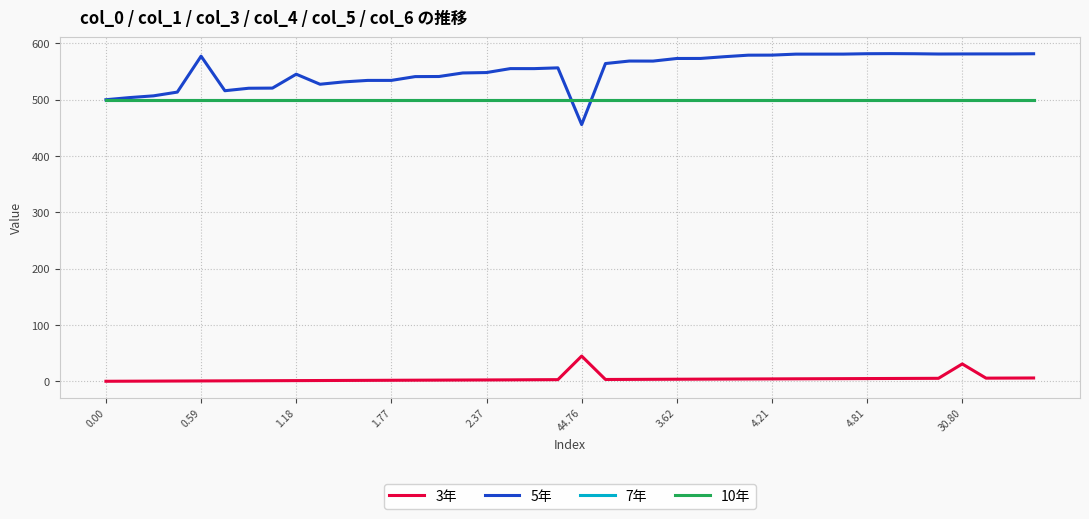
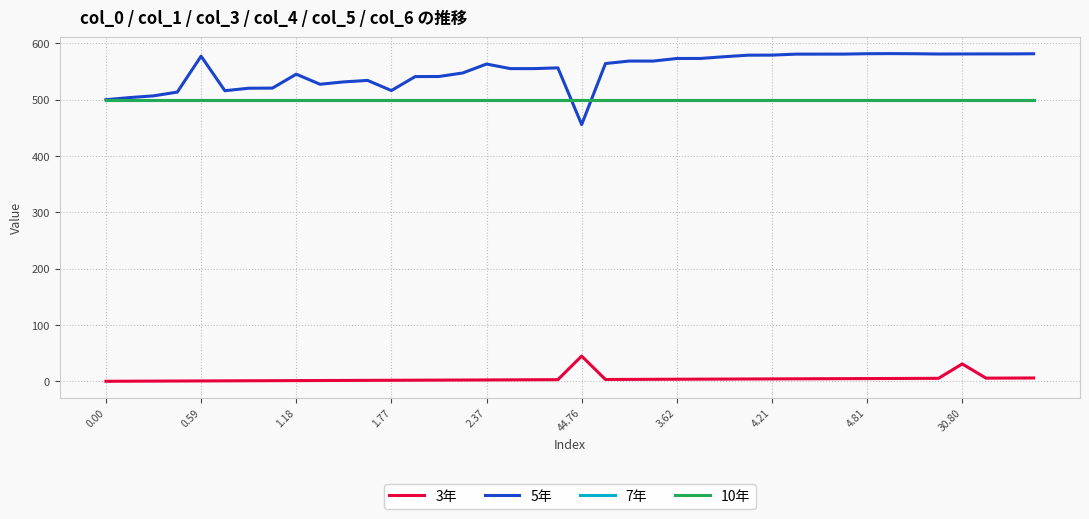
  {
    "3年": {
      "0.00": 0,
      "0.59": 0,
      "1.18": 0,
      "1.77": 0,
      "2.37": 0,
      "44.76": 40,
      "3.62": 0,
      "4.21": 0,
      "4.81": 0,
      "30.80": 30
    },
    "5年": {
      "0.59": 580,
      "1.18": 550,
-     "1.77": 530,
-     "2.37": 550,
+     "1.77": 520,
+     "2.37": 560,
      "44.76": 460,
      "3.62": 570,
      "4.21": 580,
      "4.81": 580,
      "30.80": 580
    },
    "10年": {
      "0.59": 500,
      "1.18": 500,
      "1.77": 500,
      "2.37": 500,
      "44.76": 500,
      "3.62": 500,
      "4.21": 500,
      "4.81": 500,
      "30.80": 500
    }
  }
